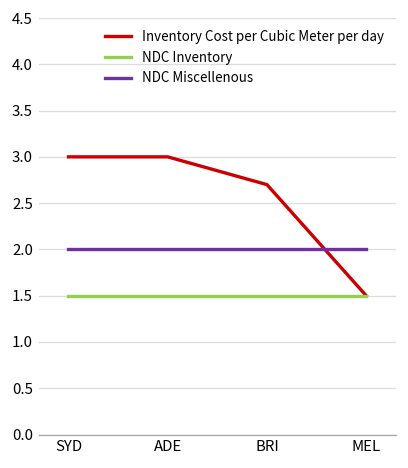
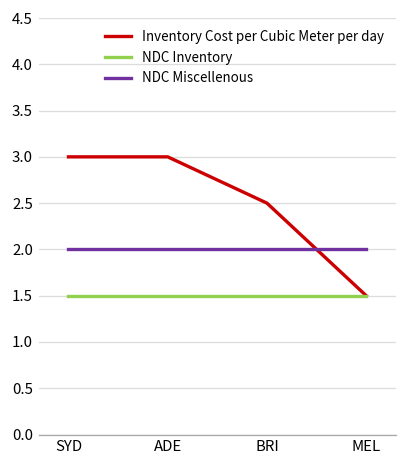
  {
    "Inventory Cost per Cubic Meter per day": {
      "SYD": 3.0,
      "ADE": 3.0,
-     "BRI": 2.7
+     "BRI": 2.5
    },
    "NDC Inventory": {
      "SYD": 1.5,
      "ADE": 1.5,
      "BRI": 1.5
    },
    "NDC Miscellenous": {
      "SYD": 2.0,
      "ADE": 2.0,
      "BRI": 2.0,
      "MEL": 2.0
    }
  }
